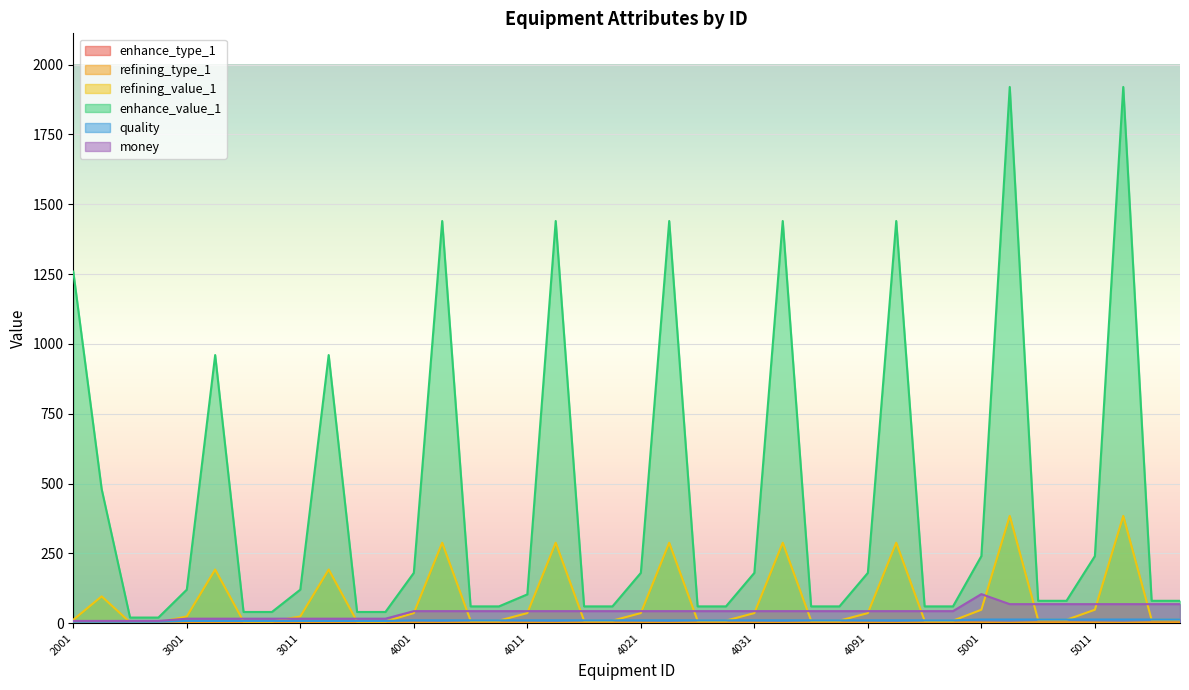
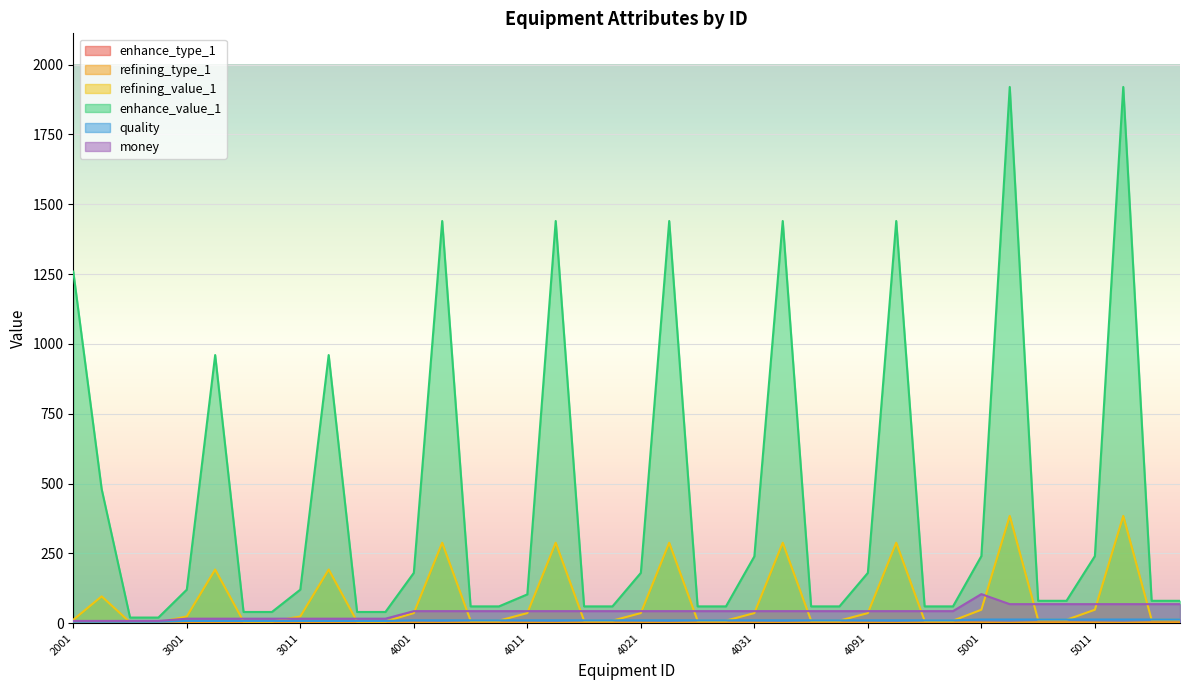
  {
    "enhance_value_1": {
      "2001": 1260,
      "3001": 120,
      "3011": 120,
      "4001": 180,
      "4011": 100,
      "4021": 180,
-     "4031": 180,
+     "4031": 240,
      "4091": 180,
      "5001": 240,
      "5011": 240
    },
    "quality": {
      "5001": 10,
      "5011": 10
    },
    "money": {
      "5001": 100,
      "5011": 70
    }
  }
